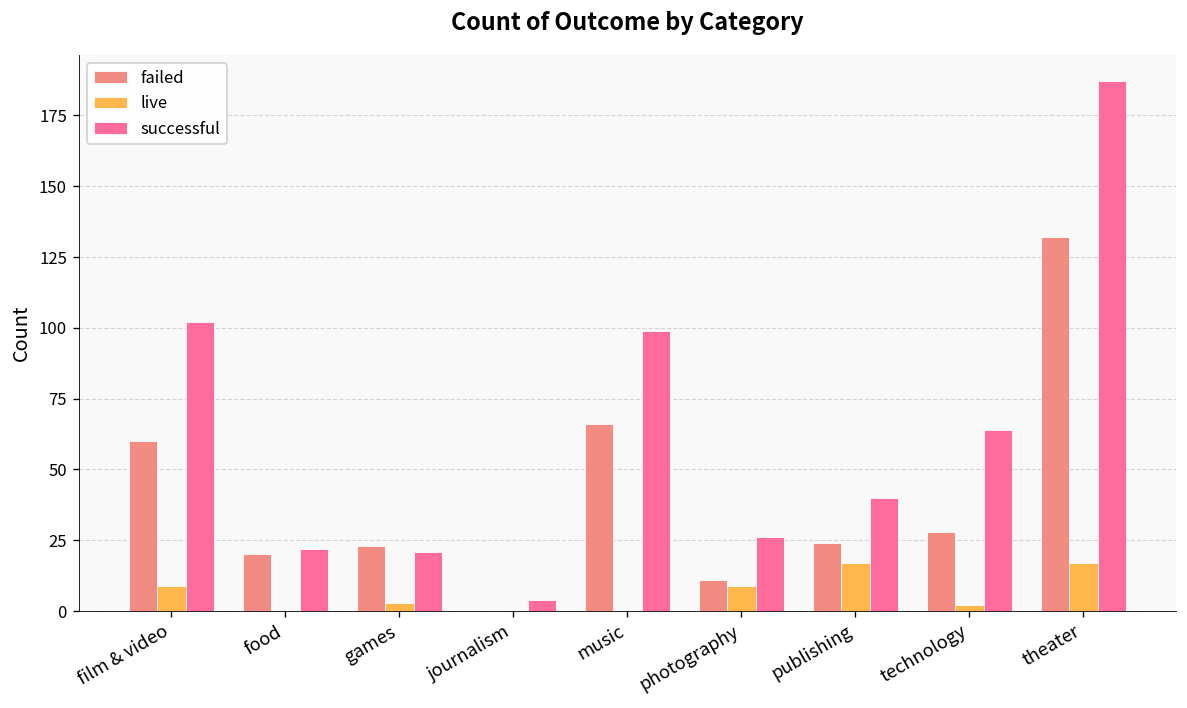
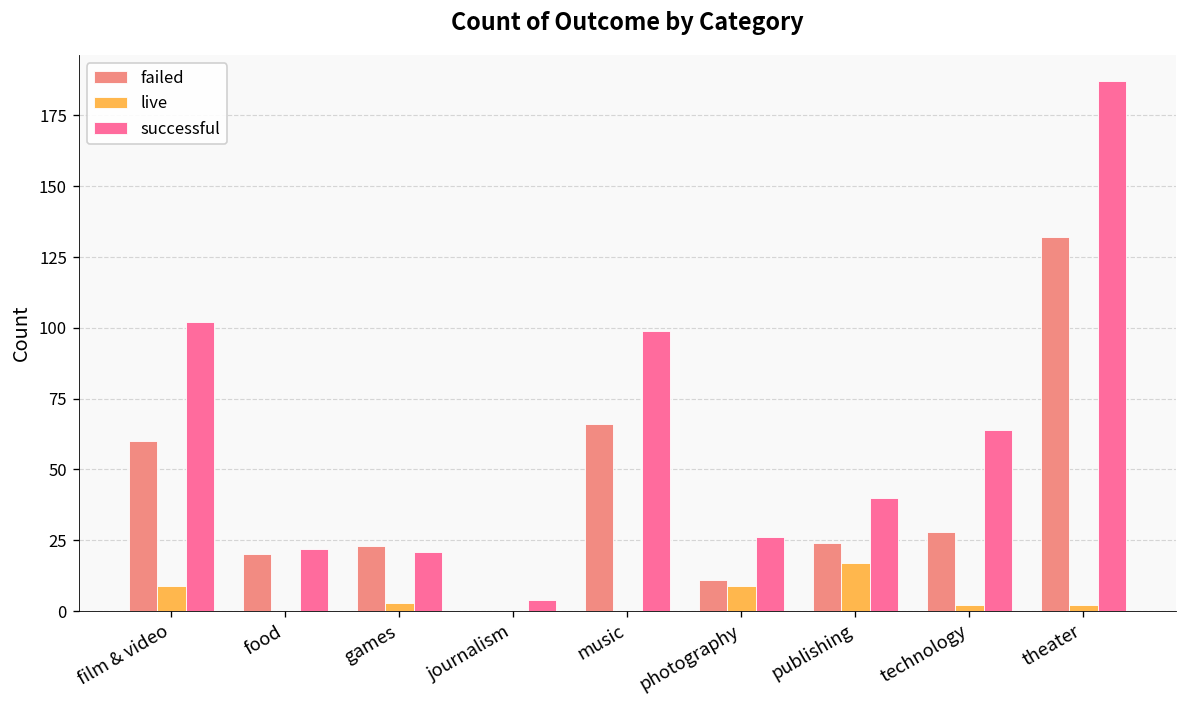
  {
    "live": {
      "film & video": 9,
      "food": 0,
      "games": 3,
      "journalism": 0,
      "music": 0,
      "photography": 9,
      "publishing": 17,
      "technology": 2,
-     "theater": 17
+     "theater": 2
    }
  }
